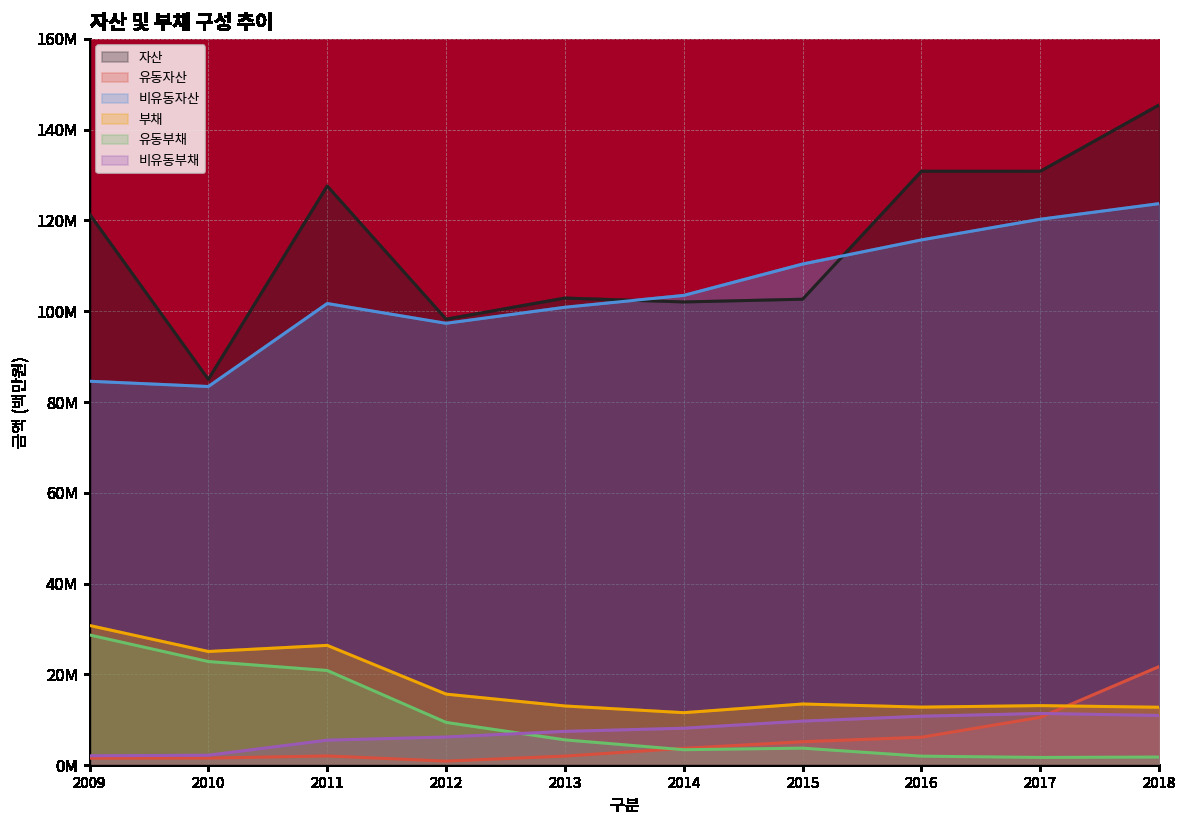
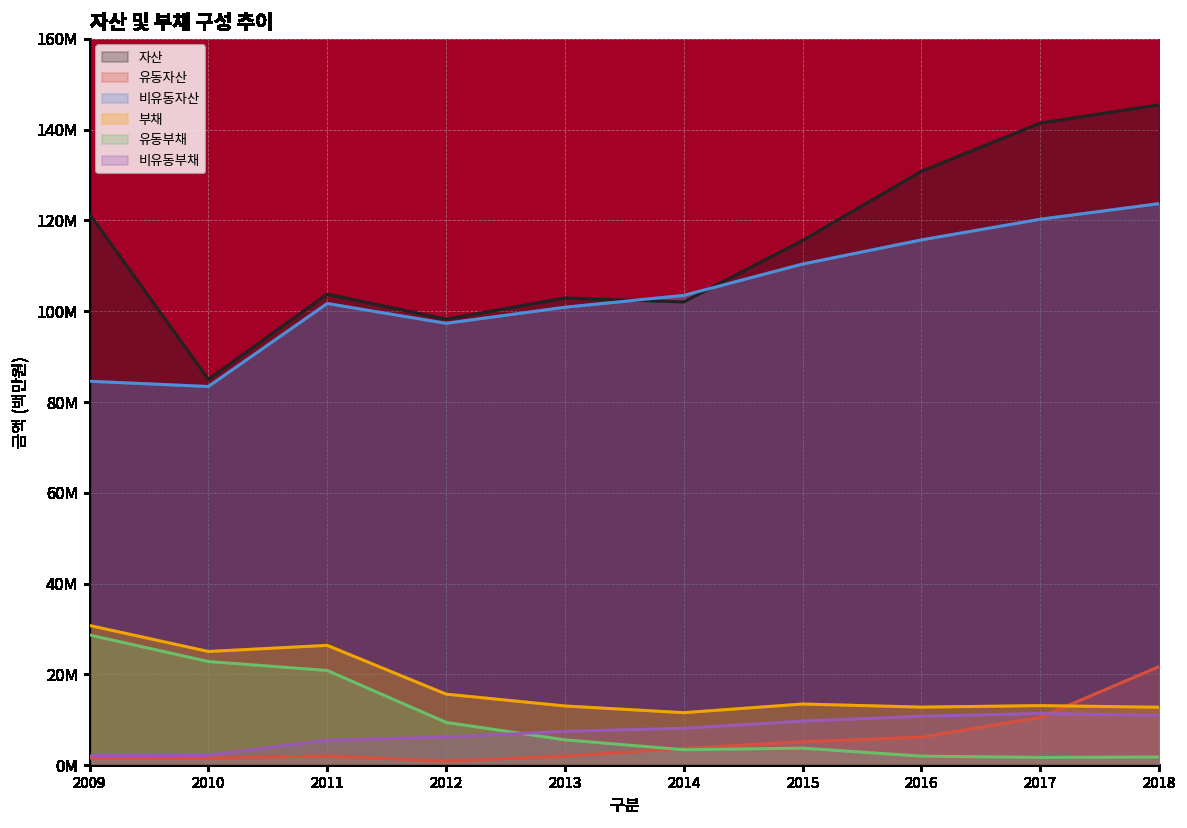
  {
    "자산": {
      "2009": 121000000,
      "2010": 85000000,
-     "2011": 128000000,
+     "2011": 104000000,
      "2012": 98000000,
      "2013": 103000000,
      "2014": 102000000,
-     "2015": 103000000,
+     "2015": 116000000,
      "2016": 131000000,
-     "2017": 131000000,
+     "2017": 141000000,
      "2018": 145000000
    }
  }
